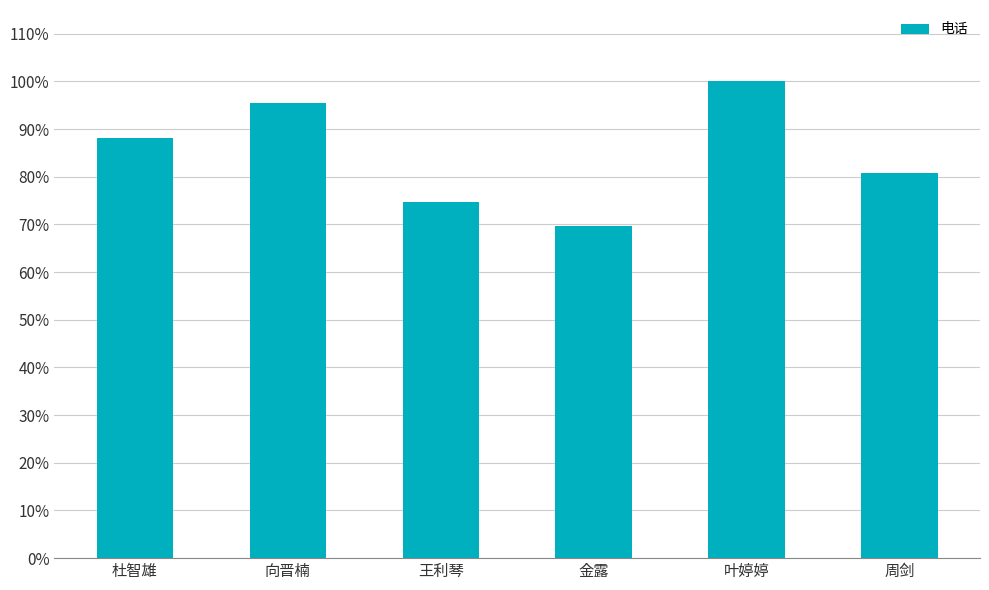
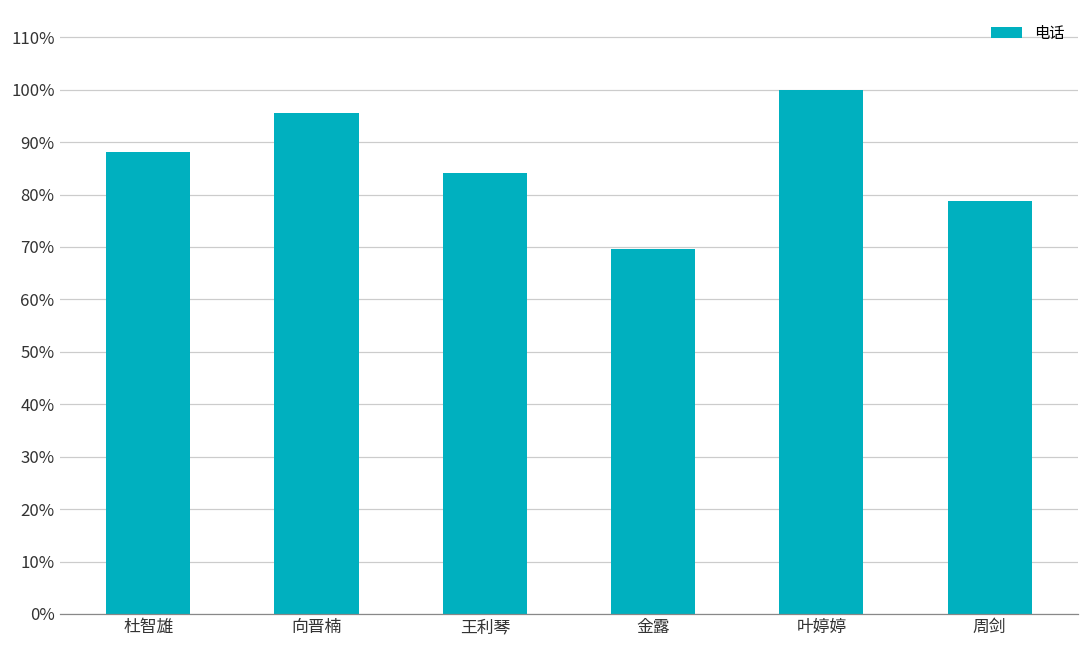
  {
    "杜智雄": "88%",
    "向晋楠": "95%",
-   "王利琴": "75%",
+   "王利琴": "84%",
    "金露": "70%",
    "叶婷婷": "100%",
-   "周剑": "81%"
+   "周剑": "79%"
  }
